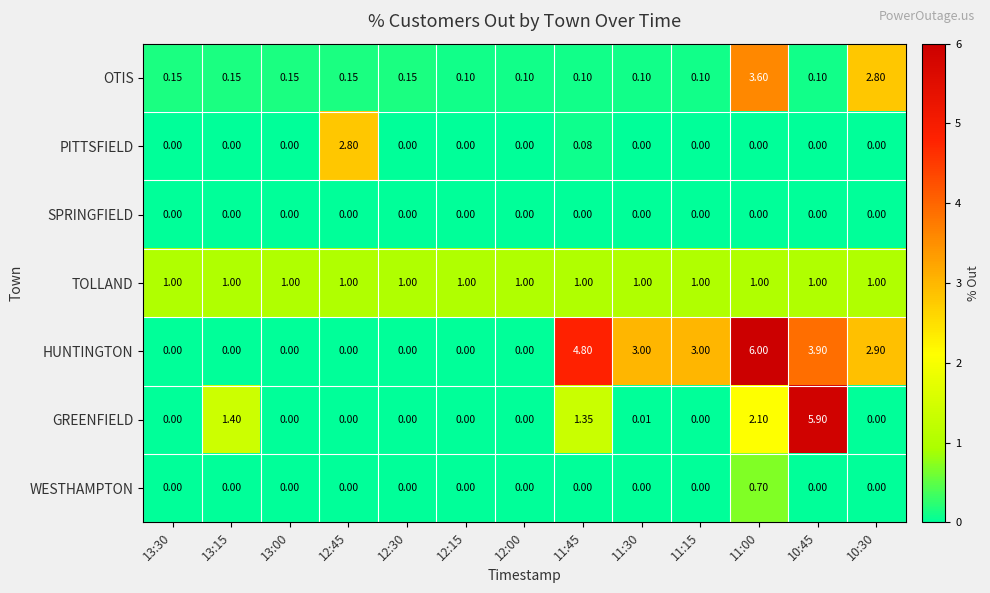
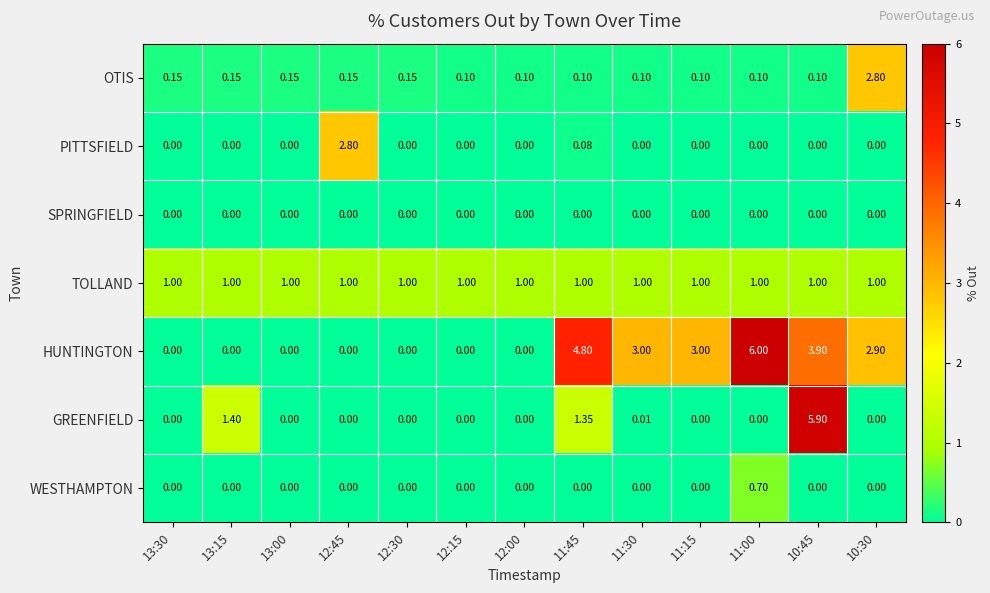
  {
    "OTIS": {
      "13:30": 0.15,
      "13:15": 0.15,
      "13:00": 0.15,
      "12:45": 0.15,
      "12:30": 0.15,
      "12:15": 0.10,
      "12:00": 0.10,
      "11:45": 0.10,
      "11:30": 0.10,
      "11:15": 0.10,
-     "11:00": 3.60,
+     "11:00": 0.10,
      "10:45": 0.10,
      "10:30": 2.80
    },
    "PITTSFIELD": {
      "13:30": 0.00,
      "13:15": 0.00,
      "13:00": 0.00,
      "12:45": 2.80,
      "12:30": 0.00,
      "12:15": 0.00,
      "12:00": 0.00,
      "11:45": 0.08,
      "11:30": 0.00,
      "11:15": 0.00,
      "11:00": 0.00,
      "10:45": 0.00,
      "10:30": 0.00
    },
    "SPRINGFIELD": {
      "13:30": 0.00,
      "13:15": 0.00,
      "13:00": 0.00,
      "12:45": 0.00,
      "12:30": 0.00,
      "12:15": 0.00,
      "12:00": 0.00,
      "11:45": 0.00,
      "11:30": 0.00,
      "11:15": 0.00,
      "11:00": 0.00,
      "10:45": 0.00,
      "10:30": 0.00
    },
    "TOLLAND": {
      "13:30": 1.00,
      "13:15": 1.00,
      "13:00": 1.00,
      "12:45": 1.00,
      "12:30": 1.00,
      "12:15": 1.00,
      "12:00": 1.00,
      "11:45": 1.00,
      "11:30": 1.00,
      "11:15": 1.00,
      "11:00": 1.00,
      "10:45": 1.00,
      "10:30": 1.00
    },
    "HUNTINGTON": {
      "13:30": 0.00,
      "13:15": 0.00,
      "13:00": 0.00,
      "12:45": 0.00,
      "12:30": 0.00,
      "12:15": 0.00,
      "12:00": 0.00,
      "11:45": 4.80,
      "11:30": 3.00,
      "11:15": 3.00,
      "11:00": 6.00,
      "10:45": 3.90,
      "10:30": 2.90
    },
    "GREENFIELD": {
      "13:30": 0.00,
      "13:15": 1.40,
      "13:00": 0.00,
      "12:45": 0.00,
      "12:30": 0.00,
      "12:15": 0.00,
      "12:00": 0.00,
      "11:45": 1.35,
      "11:30": 0.01,
      "11:15": 0.00,
-     "11:00": 2.10,
+     "11:00": 0.00,
      "10:45": 5.90,
      "10:30": 0.00
    },
    "WESTHAMPTON": {
      "13:30": 0.00,
      "13:15": 0.00,
      "13:00": 0.00,
      "12:45": 0.00,
      "12:30": 0.00,
      "12:15": 0.00,
      "12:00": 0.00,
      "11:45": 0.00,
      "11:30": 0.00,
      "11:15": 0.00,
      "11:00": 0.70,
      "10:45": 0.00,
      "10:30": 0.00
    }
  }
